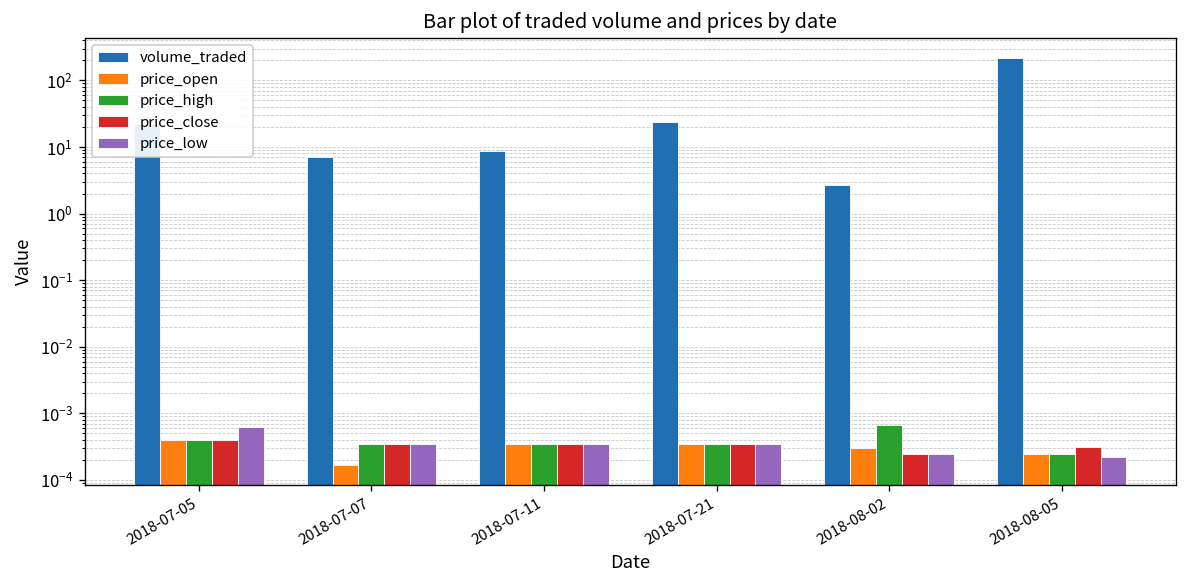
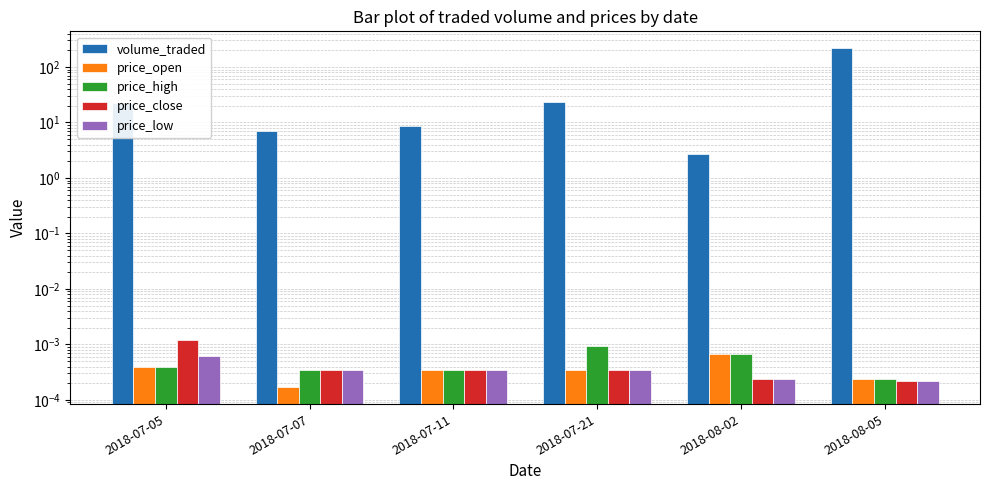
  {
    "volume_traded": {
      "2018-07-07": 7,
      "2018-07-11": 9,
      "2018-07-21": 24,
      "2018-08-02": 3,
      "2018-08-05": 220
    },
    "price_open": {
      "2018-07-05": 0.0004,
      "2018-07-07": 0.00017,
      "2018-07-11": 0.0004,
      "2018-07-21": 0.0004,
-     "2018-08-02": 0.0003,
+     "2018-08-02": 0.0007,
      "2018-08-05": 0.0002
    },
    "price_high": {
      "2018-07-05": 0.0004,
      "2018-07-07": 0.0004,
      "2018-07-11": 0.0004,
-     "2018-07-21": 0.0004,
+     "2018-07-21": 0.0009,
      "2018-08-02": 0.0007,
      "2018-08-05": 0.0002
    },
    "price_close": {
-     "2018-07-05": 0.0004,
+     "2018-07-05": 0.0012,
      "2018-07-07": 0.0004,
      "2018-07-11": 0.0004,
      "2018-07-21": 0.0004,
      "2018-08-02": 0.0002,
-     "2018-08-05": 0.0003
+     "2018-08-05": 0.00022
    },
    "price_low": {
      "2018-07-05": 0.0006,
      "2018-07-07": 0.0004,
      "2018-07-11": 0.0004,
      "2018-07-21": 0.0004,
      "2018-08-02": 0.0002,
      "2018-08-05": 0.00022
    }
  }
